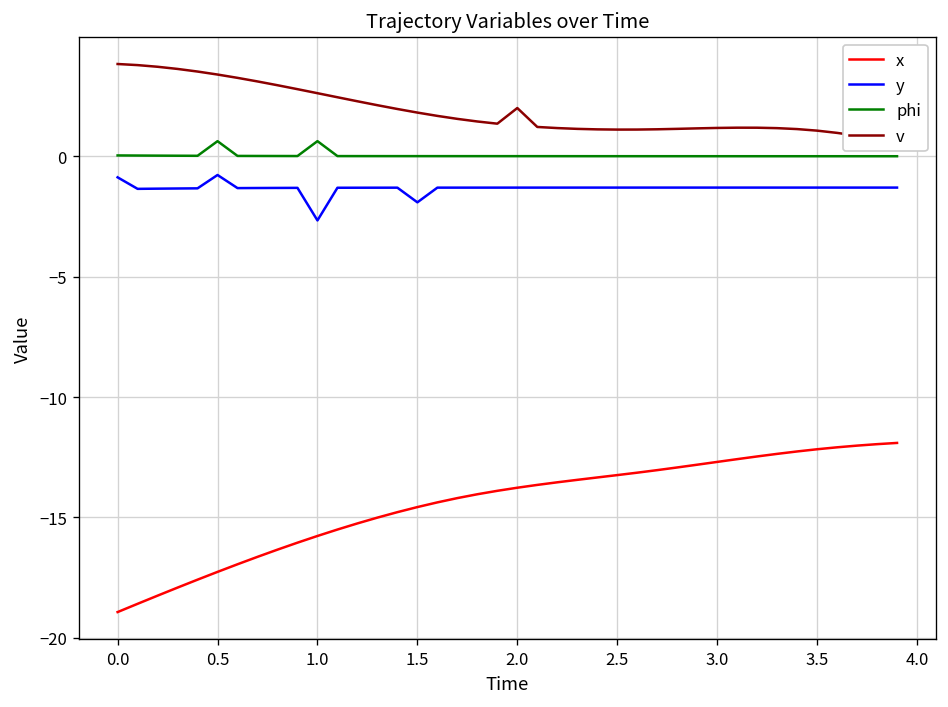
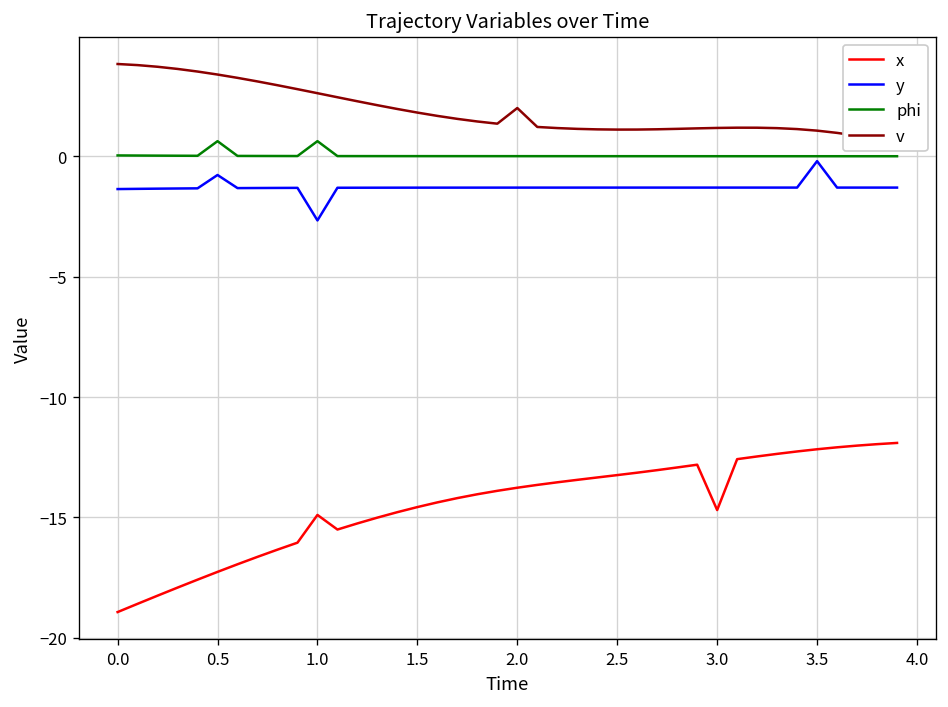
  {
    "x": {
      "0.0": -18.9,
      "0.5": -17.3,
-     "1.0": -15.8,
+     "1.0": -14.9,
      "1.5": -14.6,
      "2.0": -13.8,
      "2.5": -13.2,
-     "3.0": -12.7,
+     "3.0": -14.7,
      "3.5": -12.2
    },
    "y": {
-     "0.0": -0.9,
+     "0.0": -1.4,
      "0.5": -0.8,
      "1.0": -2.7,
-     "1.5": -1.9,
+     "1.5": -1.3,
      "2.0": -1.3,
      "2.5": -1.3,
      "3.0": -1.3,
-     "3.5": -1.3
+     "3.5": -0.2
    },
    "phi": {
      "0.0": 0.0,
      "0.5": 0.6,
      "1.0": 0.6,
      "1.5": 0.0,
      "2.0": 0.0,
      "2.5": 0.0,
      "3.0": 0.0,
      "3.5": 0.0
    },
    "v": {
      "0.0": 3.8,
      "0.5": 3.4,
      "1.0": 2.6,
      "1.5": 1.8,
      "2.0": 2.0,
      "2.5": 1.1,
      "3.0": 1.2,
      "3.5": 1.1
    }
  }
